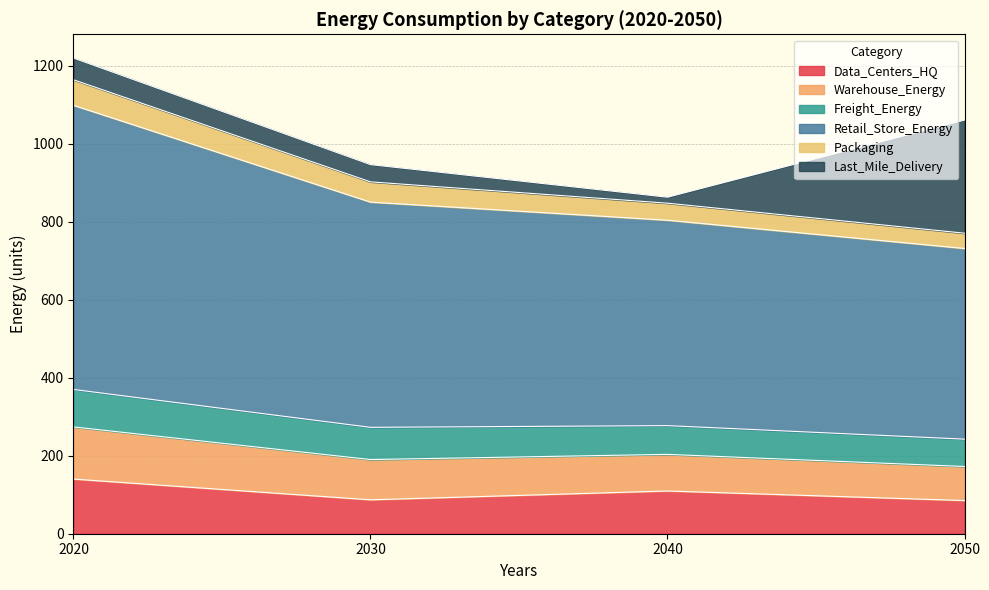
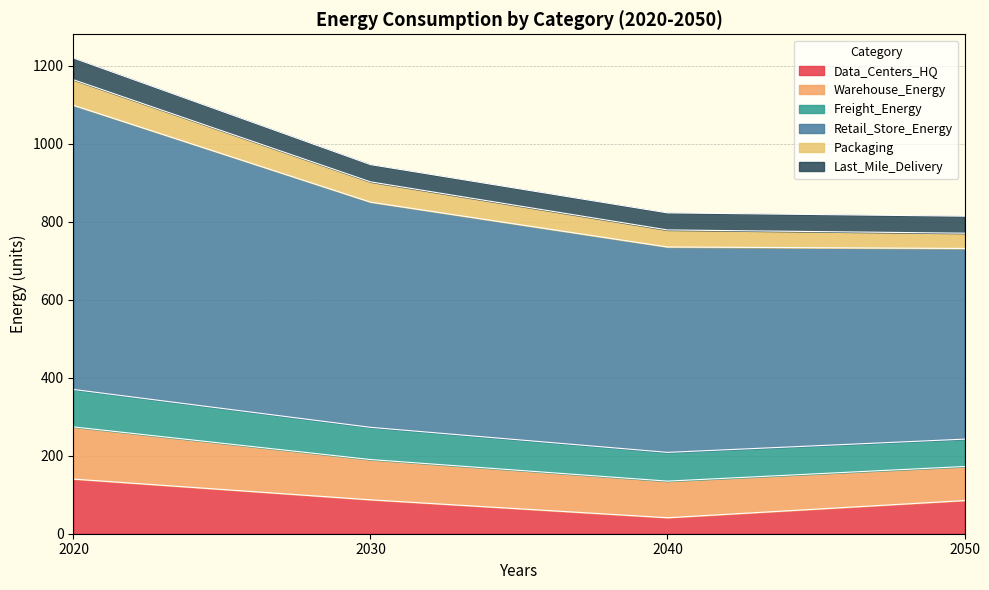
  {
    "Data_Centers_HQ": {
      "2020": 140,
      "2030": 90,
-     "2040": 110,
+     "2040": 40,
      "2050": 90
    },
    "Last_Mile_Delivery": {
      "2020": 60,
      "2030": 40,
-     "2040": 20,
-     "2050": 290
+     "2040": 40,
+     "2050": 40
    }
  }
